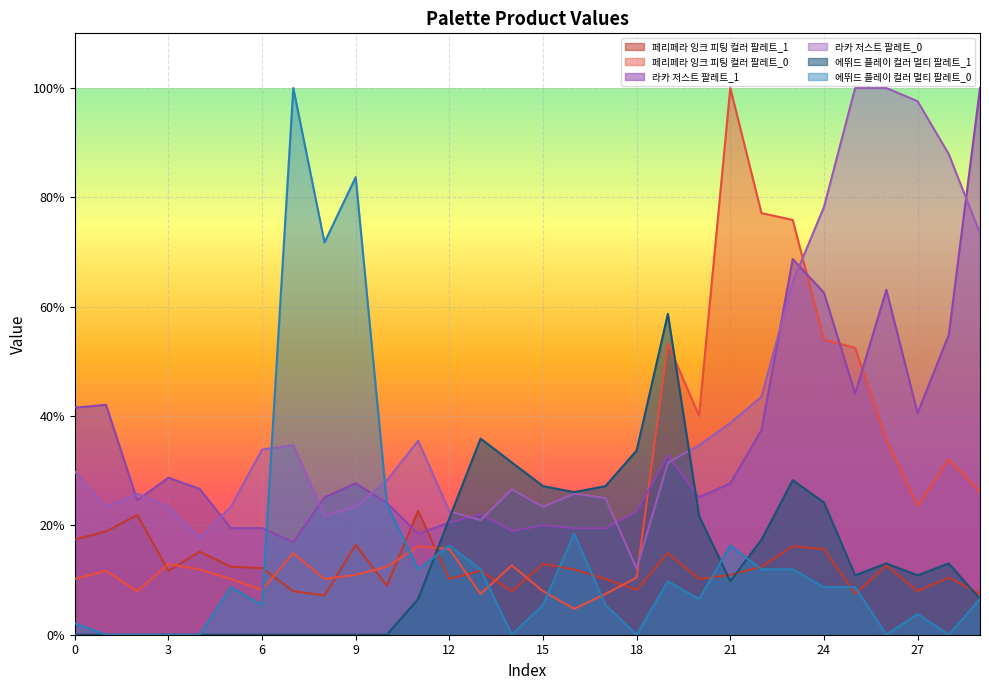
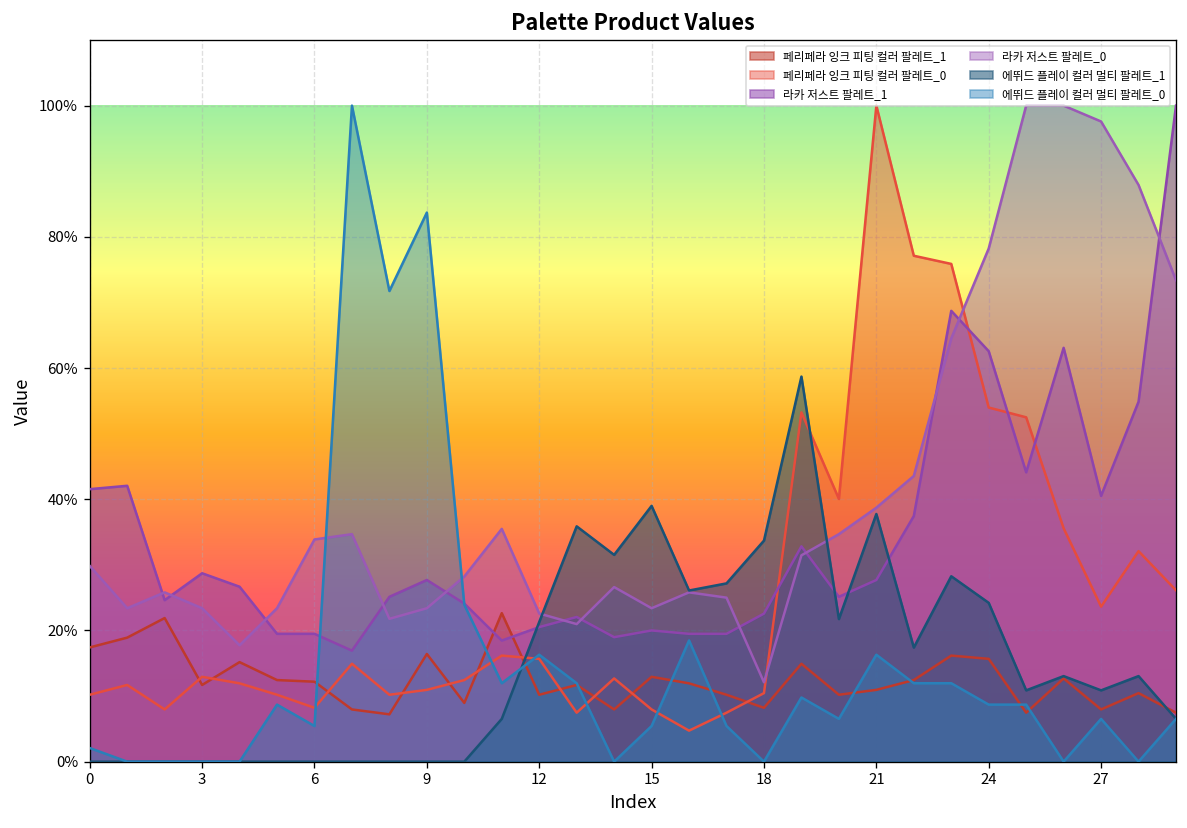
  {
    "에뛰드 플레이 컬러 멀티 팔레트_1": {
      "0": "0%",
      "6": "0%",
      "9": "0%",
      "12": "21%",
-     "15": "27%",
+     "15": "39%",
      "18": "34%",
-     "21": "10%",
+     "21": "38%",
      "24": "24%",
      "27": "11%"
    },
    "에뛰드 플레이 컬러 멀티 팔레트_0": {
      "0": "2%",
      "6": "5%",
      "9": "84%",
      "12": "16%",
      "15": "5%",
      "18": "0%",
      "21": "16%",
      "24": "9%",
-     "27": "4%"
+     "27": "7%"
    }
  }
